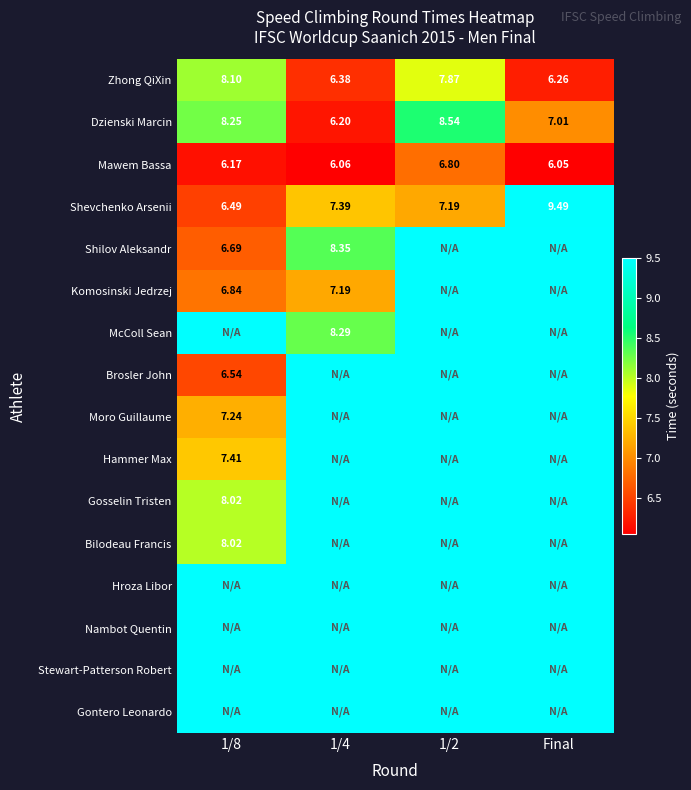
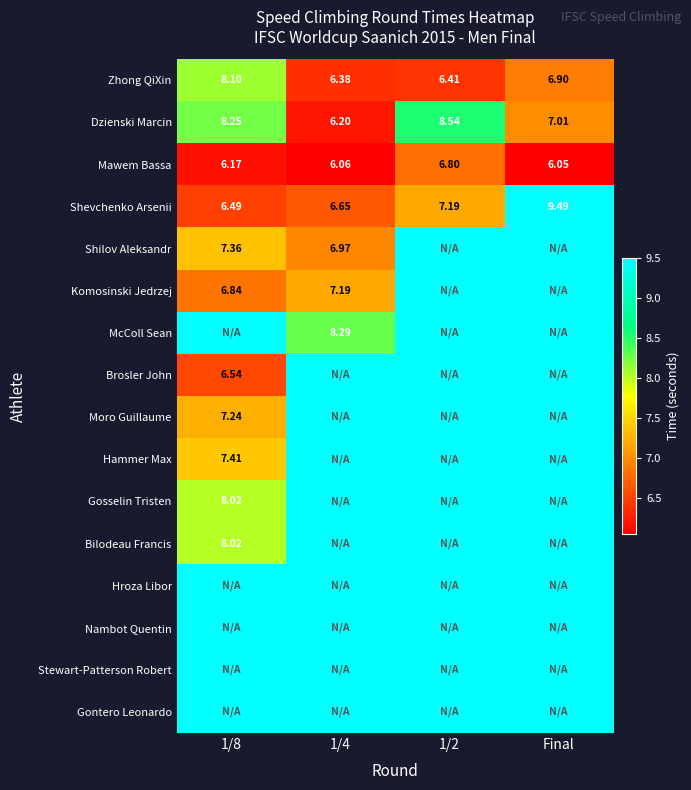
  {
    "Zhong QiXin": {
      "1/8": 8.10,
      "1/4": 6.38,
-     "1/2": 7.87,
-     "Final": 6.26
+     "1/2": 6.41,
+     "Final": 6.90
    },
    "Dzienski Marcin": {
      "1/8": 8.25,
      "1/4": 6.20,
      "1/2": 8.54,
      "Final": 7.01
    },
    "Mawem Bassa": {
      "1/8": 6.17,
      "1/4": 6.06,
      "1/2": 6.80,
      "Final": 6.05
    },
    "Shevchenko Arsenii": {
      "1/8": 6.49,
-     "1/4": 7.39,
+     "1/4": 6.65,
      "1/2": 7.19,
      "Final": 9.49
    },
    "Shilov Aleksandr": {
-     "1/8": 6.69,
-     "1/4": 8.35
+     "1/8": 7.36,
+     "1/4": 6.97
    },
    "Komosinski Jedrzej": {
      "1/8": 6.84,
      "1/4": 7.19
    },
    "McColl Sean": {
      "1/4": 8.29
    },
    "Brosler John": {
      "1/8": 6.54
    },
    "Moro Guillaume": {
      "1/8": 7.24
    },
    "Hammer Max": {
      "1/8": 7.41
    },
    "Gosselin Tristen": {
      "1/8": 8.02
    },
    "Bilodeau Francis": {
      "1/8": 8.02
    }
  }
